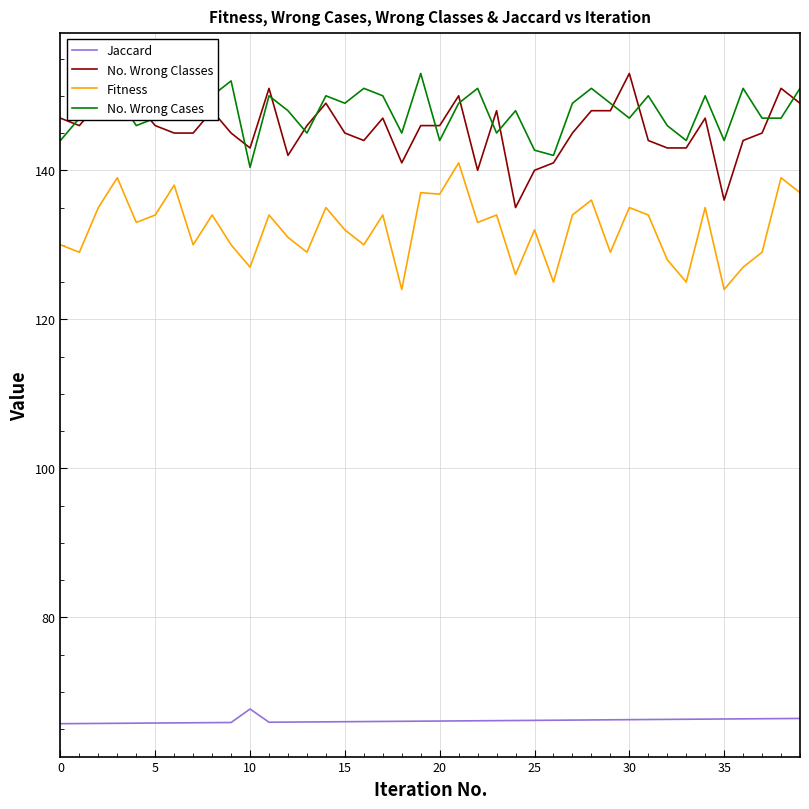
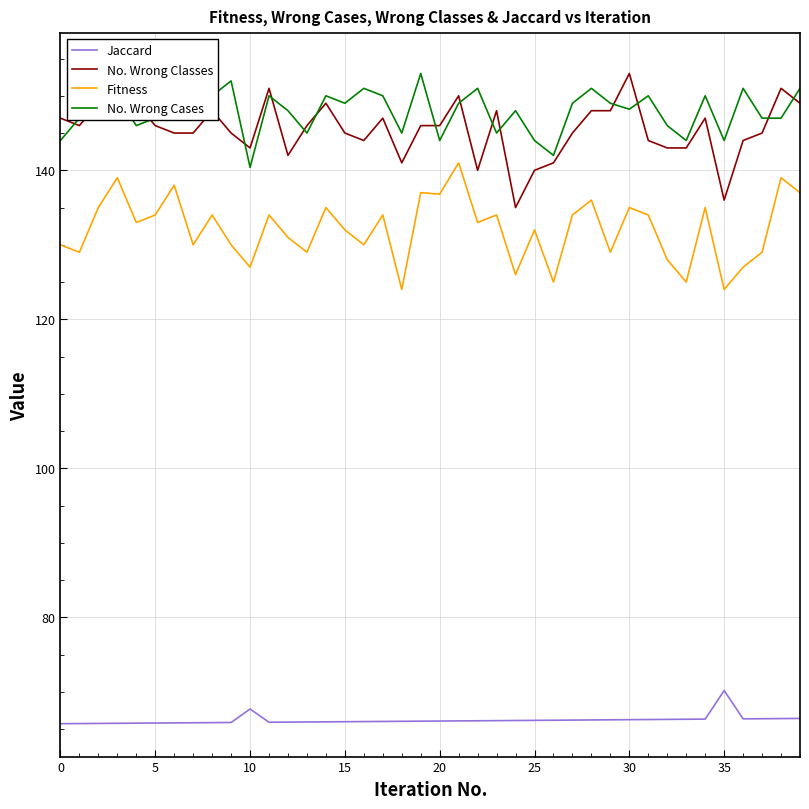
  {
    "Jaccard": {
      "0": 66,
      "5": 66,
      "10": 68,
      "15": 66,
      "20": 66,
      "25": 66,
      "30": 66,
-     "35": 66
+     "35": 70
    },
    "No. Wrong Classes": {
      "0": 147,
      "5": 146,
      "10": 143,
      "15": 145,
      "20": 146,
      "25": 140,
      "30": 153,
      "35": 136
    },
    "Fitness": {
      "0": 130,
      "5": 134,
      "10": 127,
      "15": 132,
      "20": 137,
      "25": 132,
      "30": 135,
      "35": 124
    },
    "No. Wrong Cases": {
      "0": 144,
      "10": 140,
      "15": 149,
      "20": 144,
-     "25": 143,
-     "30": 147,
+     "25": 144,
+     "30": 148,
      "35": 144
    }
  }
